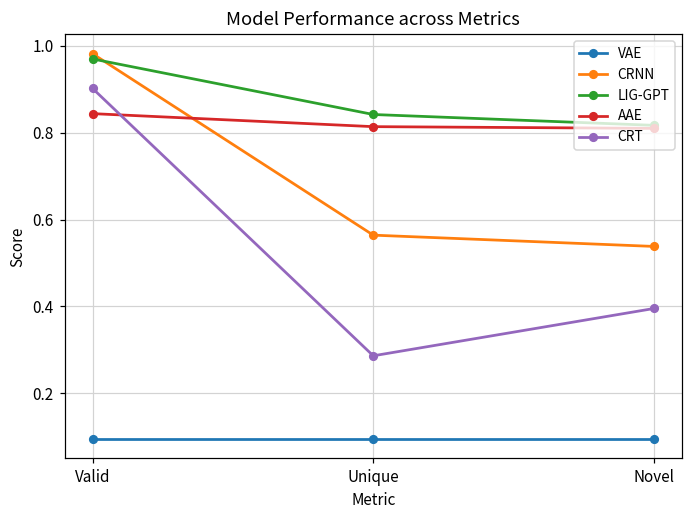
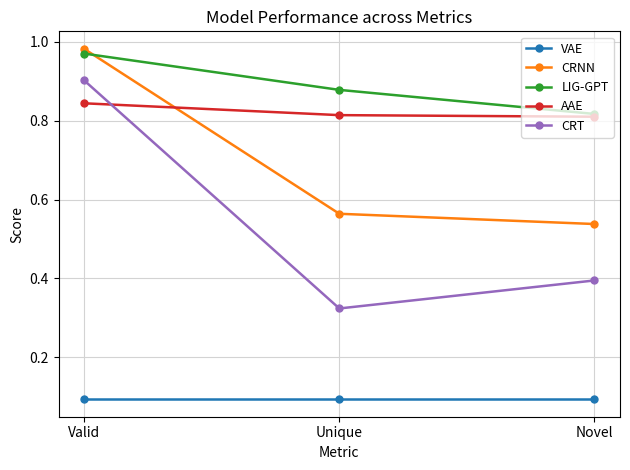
  {
    "VAE": {
      "Valid": 0.09,
      "Unique": 0.09,
      "Novel": 0.09
    },
    "CRNN": {
      "Valid": 0.98,
      "Unique": 0.56,
      "Novel": 0.54
    },
    "LIG-GPT": {
      "Valid": 0.97,
-     "Unique": 0.84
+     "Unique": 0.88
    },
    "AAE": {
      "Valid": 0.84,
      "Unique": 0.81
    },
    "CRT": {
      "Valid": 0.90,
-     "Unique": 0.29,
+     "Unique": 0.32,
      "Novel": 0.40
    }
  }
